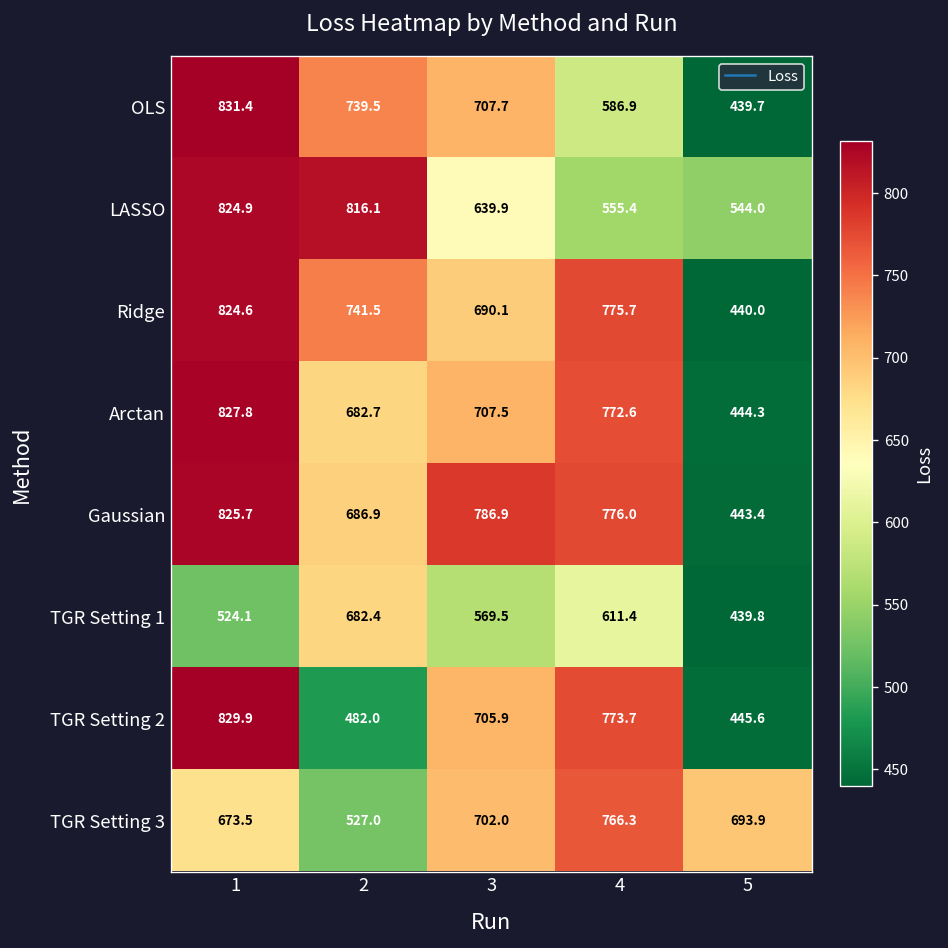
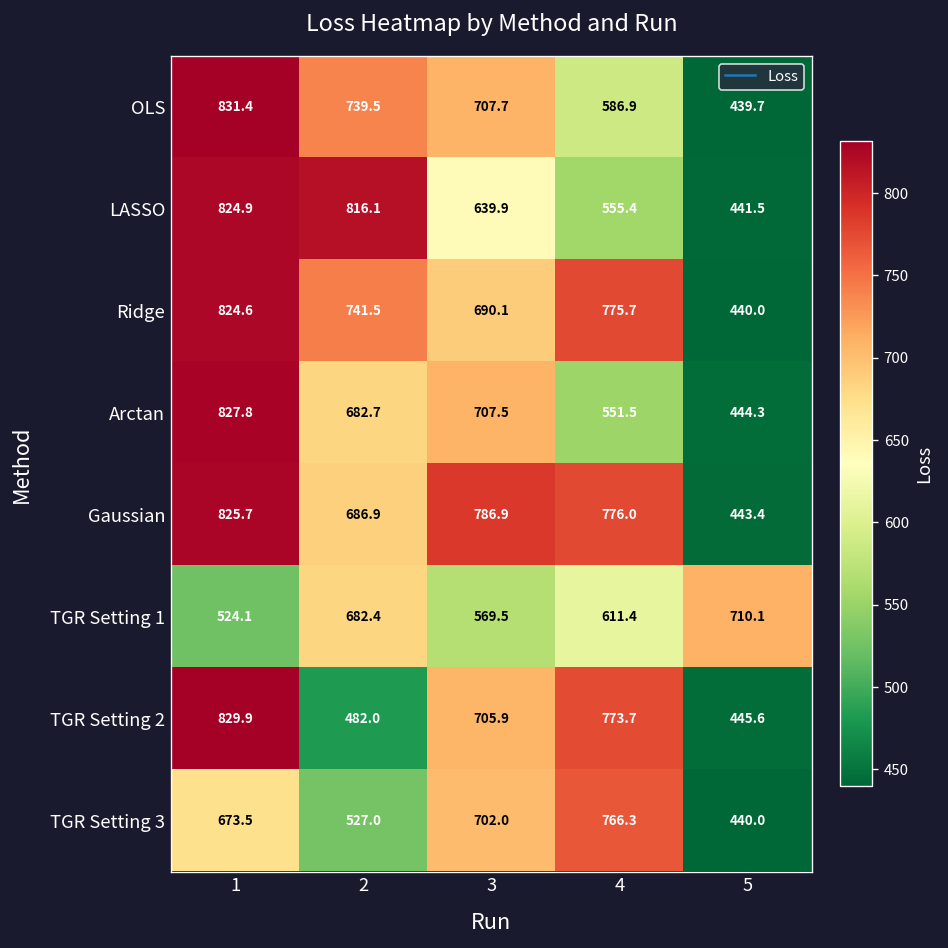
  {
    "OLS": {
      "1": 831.4,
      "2": 739.5,
      "3": 707.7,
      "4": 586.9,
      "5": 439.7
    },
    "LASSO": {
      "1": 824.9,
      "2": 816.1,
      "3": 639.9,
      "4": 555.4,
-     "5": 544.0
+     "5": 441.5
    },
    "Ridge": {
      "1": 824.6,
      "2": 741.5,
      "3": 690.1,
      "4": 775.7,
      "5": 440.0
    },
    "Arctan": {
      "1": 827.8,
      "2": 682.7,
      "3": 707.5,
-     "4": 772.6,
+     "4": 551.5,
      "5": 444.3
    },
    "Gaussian": {
      "1": 825.7,
      "2": 686.9,
      "3": 786.9,
      "4": 776.0,
      "5": 443.4
    },
    "TGR Setting 1": {
      "1": 524.1,
      "2": 682.4,
      "3": 569.5,
      "4": 611.4,
-     "5": 439.8
+     "5": 710.1
    },
    "TGR Setting 2": {
      "1": 829.9,
      "2": 482.0,
      "3": 705.9,
      "4": 773.7,
      "5": 445.6
    },
    "TGR Setting 3": {
      "1": 673.5,
      "2": 527.0,
      "3": 702.0,
      "4": 766.3,
-     "5": 693.9
+     "5": 440.0
    }
  }
